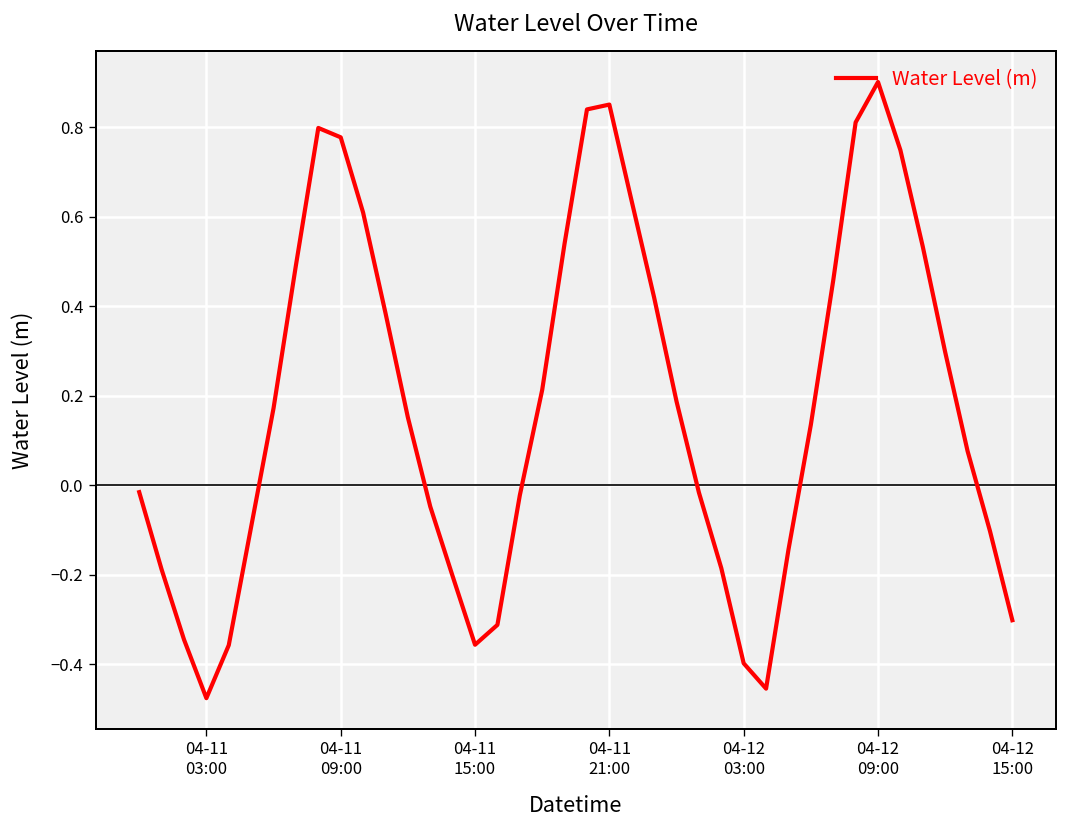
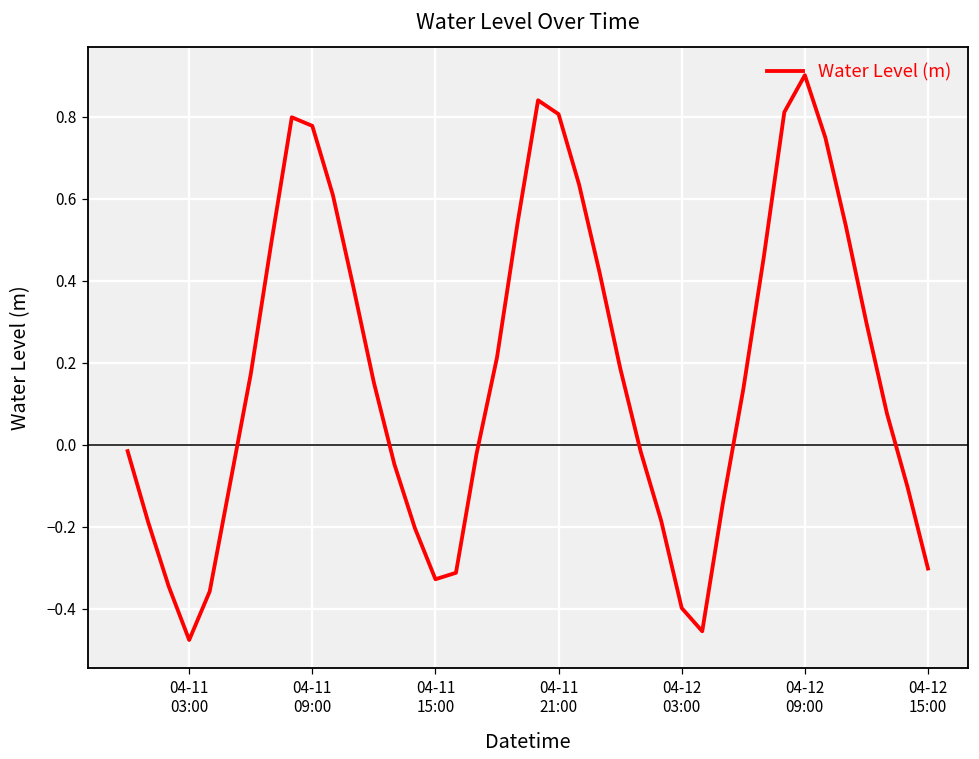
  {
    "04-11 03:00": -0.48,
    "04-11 09:00": 0.78,
-   "04-11 15:00": -0.36,
-   "04-11 21:00": 0.85,
+   "04-11 15:00": -0.33,
+   "04-11 21:00": 0.81,
    "04-12 03:00": -0.40,
    "04-12 09:00": 0.90,
    "04-12 15:00": -0.30
  }
